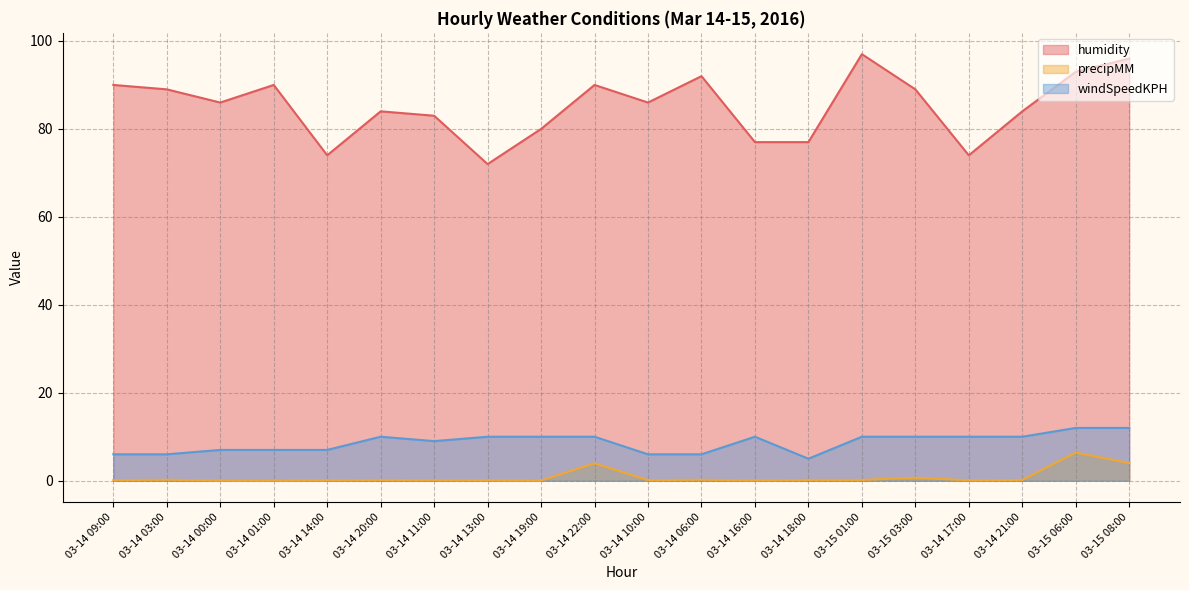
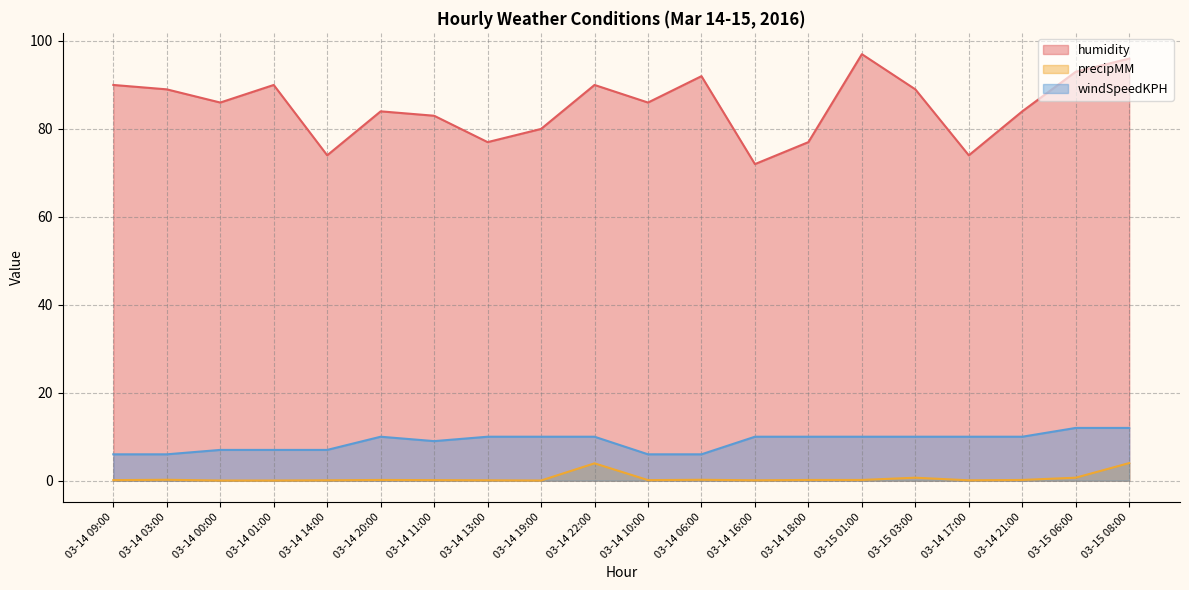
  {
    "humidity": {
      "03-14 09:00": 90,
      "03-14 03:00": 89,
      "03-14 00:00": 86,
      "03-14 01:00": 90,
      "03-14 14:00": 74,
      "03-14 20:00": 84,
      "03-14 11:00": 83,
-     "03-14 13:00": 72,
+     "03-14 13:00": 77,
      "03-14 19:00": 80,
      "03-14 22:00": 90,
      "03-14 10:00": 86,
      "03-14 06:00": 92,
-     "03-14 16:00": 77,
+     "03-14 16:00": 72,
      "03-14 18:00": 77,
      "03-15 01:00": 97,
      "03-15 03:00": 89,
      "03-14 17:00": 74,
      "03-14 21:00": 84
    },
    "precipMM": {
      "03-14 09:00": 0,
      "03-14 03:00": 0,
      "03-14 00:00": 0,
      "03-14 01:00": 0,
      "03-14 14:00": 0,
      "03-14 20:00": 0,
      "03-14 11:00": 0,
      "03-14 13:00": 0,
      "03-14 19:00": 0,
      "03-14 22:00": 4,
      "03-14 10:00": 0,
      "03-14 06:00": 0,
      "03-14 16:00": 0,
      "03-14 18:00": 0,
      "03-15 01:00": 0,
      "03-15 03:00": 1,
      "03-14 17:00": 0,
      "03-14 21:00": 0,
-     "03-15 06:00": 6,
+     "03-15 06:00": 1,
      "03-15 08:00": 4
    },
    "windSpeedKPH": {
      "03-14 09:00": 6,
      "03-14 03:00": 6,
      "03-14 00:00": 7,
      "03-14 01:00": 7,
      "03-14 14:00": 7,
      "03-14 20:00": 10,
      "03-14 11:00": 9,
      "03-14 13:00": 10,
      "03-14 19:00": 10,
      "03-14 22:00": 10,
      "03-14 10:00": 6,
      "03-14 06:00": 6,
      "03-14 16:00": 10,
-     "03-14 18:00": 5,
+     "03-14 18:00": 10,
      "03-15 01:00": 10,
      "03-15 03:00": 10,
      "03-14 17:00": 10,
      "03-14 21:00": 10,
      "03-15 06:00": 12,
      "03-15 08:00": 12
    }
  }
